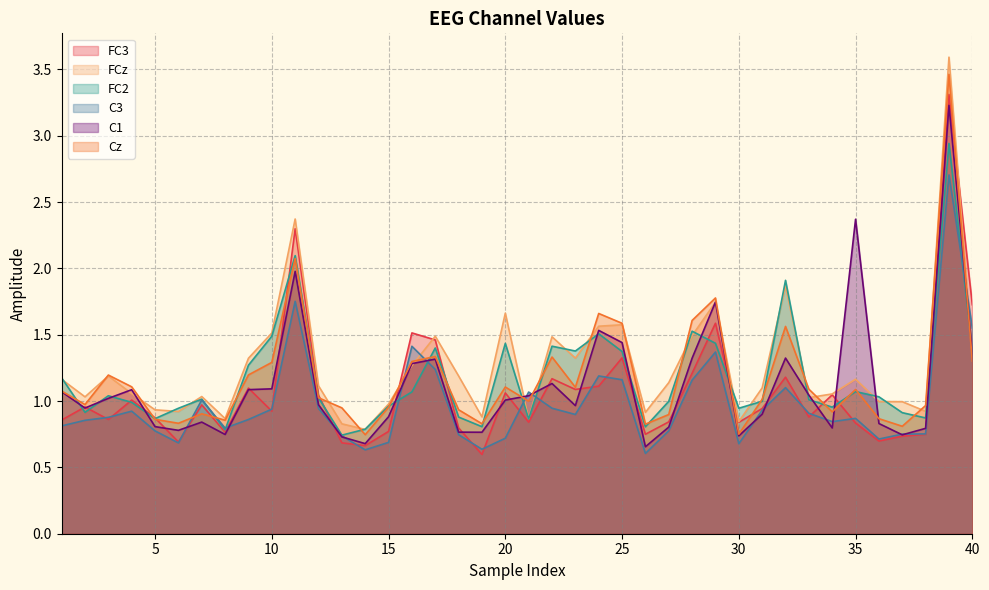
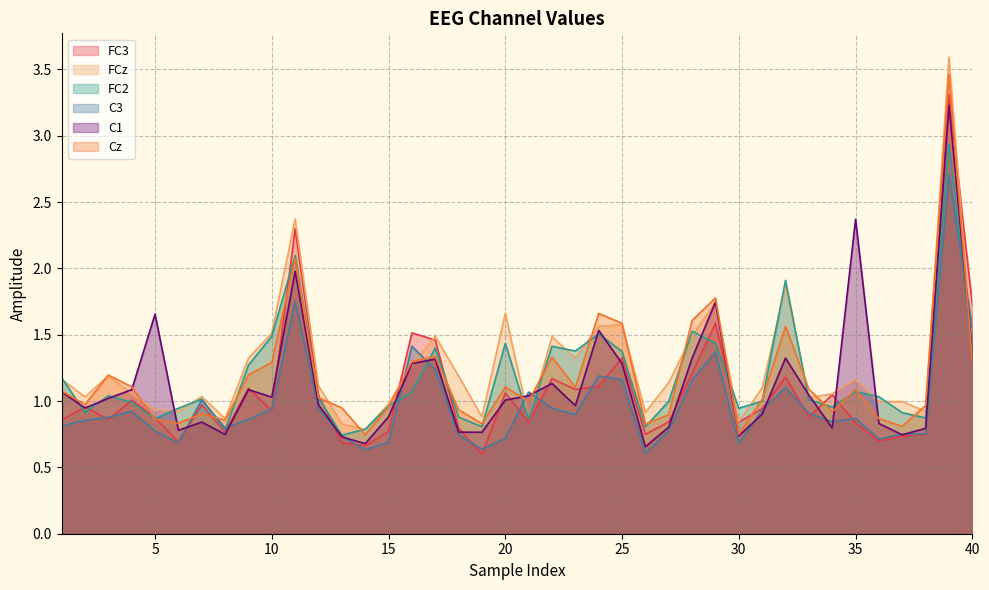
  {
    "C1": {
-     "5": 0.81,
-     "10": 1.09,
+     "5": 1.66,
+     "10": 1.03,
      "15": 0.88,
      "20": 1.01,
-     "25": 1.44,
+     "25": 1.28,
      "35": 2.37
    }
  }
